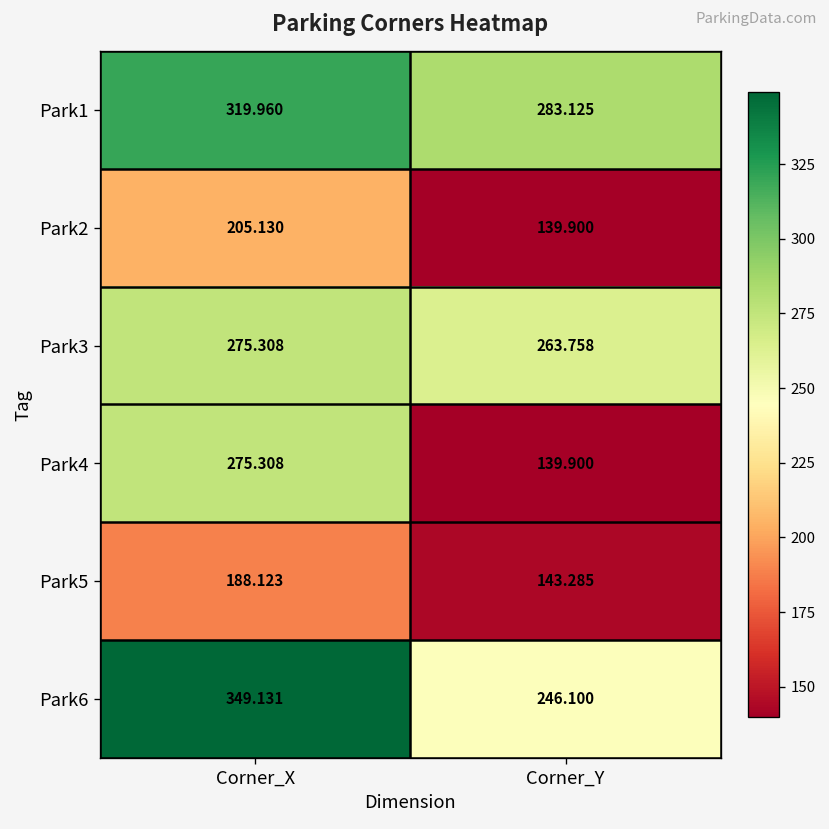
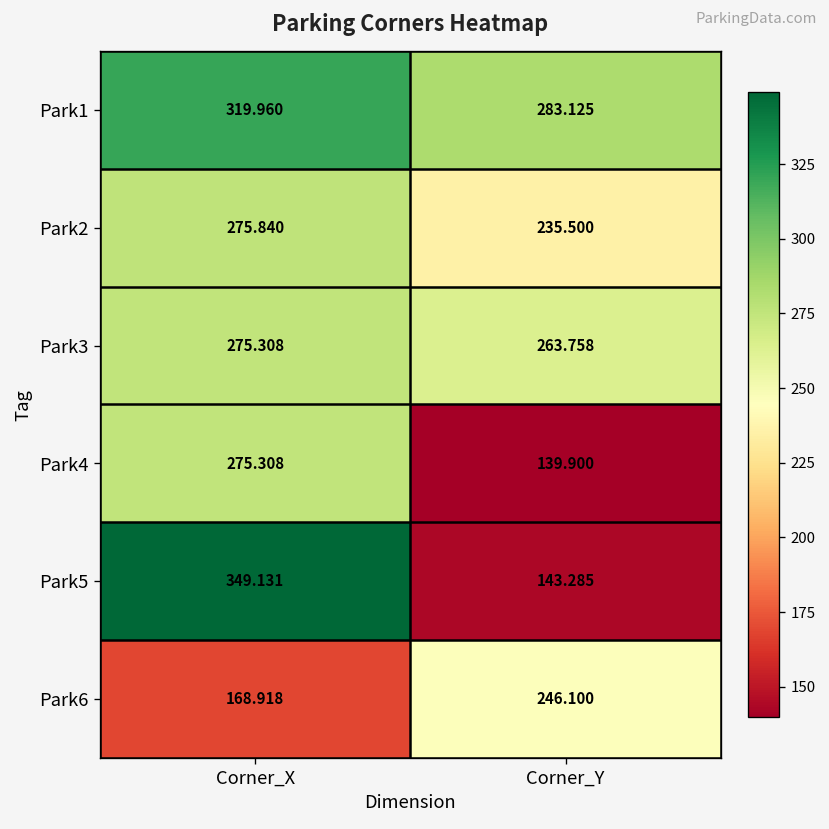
  {
    "Park1": {
      "Corner_X": 319.960,
      "Corner_Y": 283.125
    },
    "Park2": {
-     "Corner_X": 205.130,
-     "Corner_Y": 139.900
+     "Corner_X": 275.840,
+     "Corner_Y": 235.500
    },
    "Park3": {
      "Corner_X": 275.308,
      "Corner_Y": 263.758
    },
    "Park4": {
      "Corner_X": 275.308,
      "Corner_Y": 139.900
    },
    "Park5": {
-     "Corner_X": 188.123,
+     "Corner_X": 349.131,
      "Corner_Y": 143.285
    },
    "Park6": {
-     "Corner_X": 349.131,
+     "Corner_X": 168.918,
      "Corner_Y": 246.100
    }
  }
